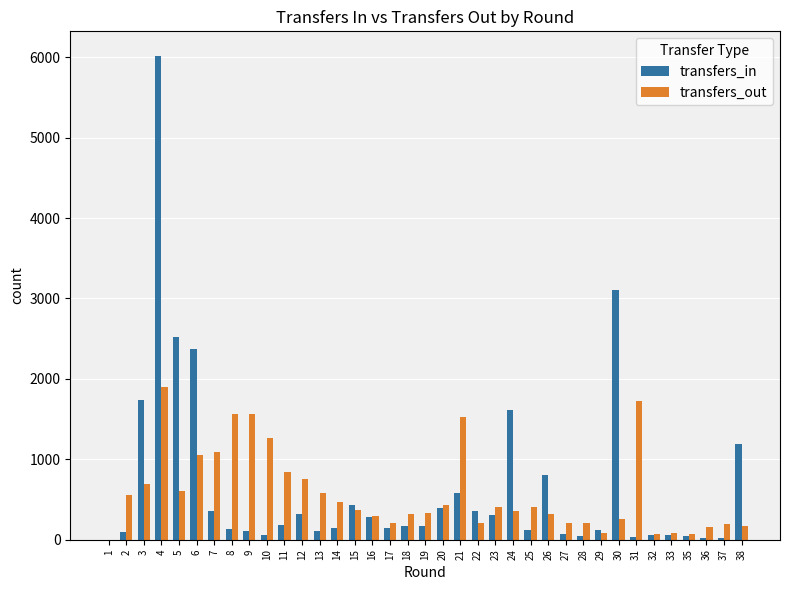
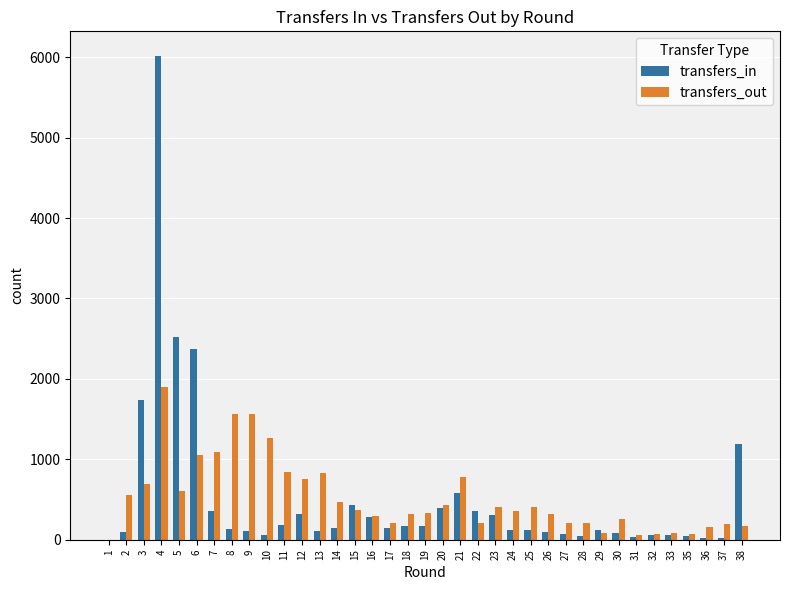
  {
    "transfers_in": {
      "1": 0,
      "2": 100,
      "3": 1700,
      "4": 6000,
      "5": 2500,
      "6": 2400,
      "7": 400,
      "8": 100,
      "9": 100,
      "10": 100,
      "11": 200,
      "12": 300,
      "13": 100,
      "14": 100,
      "15": 400,
      "16": 300,
      "17": 200,
      "18": 200,
      "19": 200,
      "20": 400,
      "21": 600,
      "22": 400,
      "23": 300,
-     "24": 1600,
+     "24": 100,
      "25": 100,
-     "26": 800,
+     "26": 100,
      "27": 100,
      "28": 0,
      "29": 100,
-     "30": 3100,
+     "30": 100,
      "32": 100,
      "33": 100,
      "35": 0,
      "38": 1200
    },
    "transfers_out": {
      "1": 0,
      "2": 600,
      "3": 700,
      "4": 1900,
      "5": 600,
      "6": 1100,
      "7": 1100,
      "8": 1600,
      "9": 1600,
      "10": 1300,
      "11": 800,
      "12": 800,
-     "13": 600,
+     "13": 800,
      "14": 500,
      "15": 400,
      "16": 300,
      "17": 200,
      "18": 300,
      "19": 300,
      "20": 400,
-     "21": 1500,
+     "21": 800,
      "22": 200,
      "23": 400,
      "24": 400,
      "25": 400,
      "26": 300,
      "27": 200,
      "28": 200,
      "29": 100,
      "30": 300,
-     "31": 1700,
+     "31": 100,
      "32": 100,
      "33": 100,
      "35": 100,
      "36": 200,
      "37": 200,
      "38": 200
    }
  }
